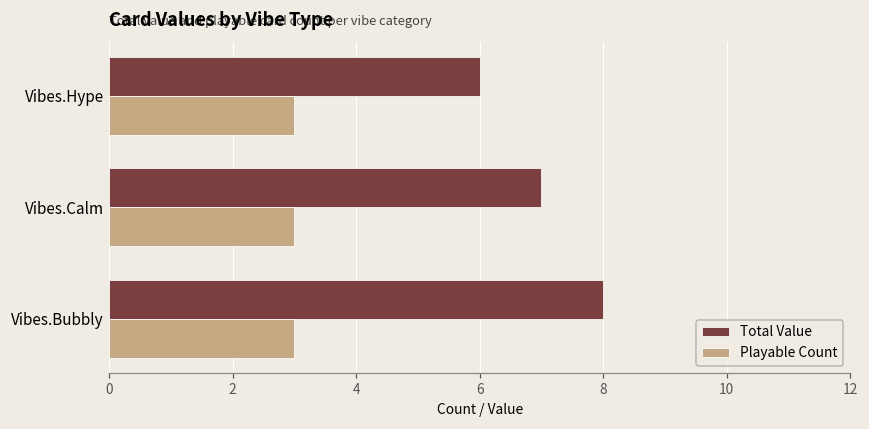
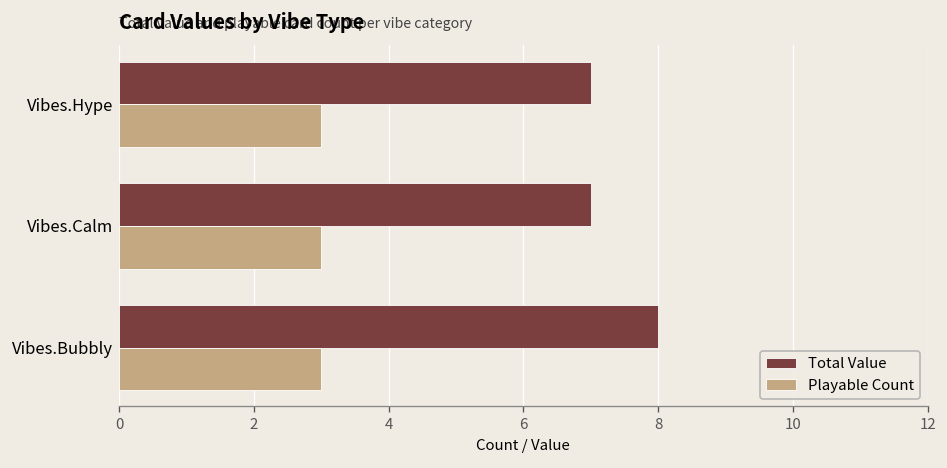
  {
    "Total Value": {
-     "Vibes.Hype": 6,
+     "Vibes.Hype": 7,
      "Vibes.Calm": 7,
      "Vibes.Bubbly": 8
    },
    "Playable Count": {
      "Vibes.Hype": 3,
      "Vibes.Calm": 3,
      "Vibes.Bubbly": 3
    }
  }
